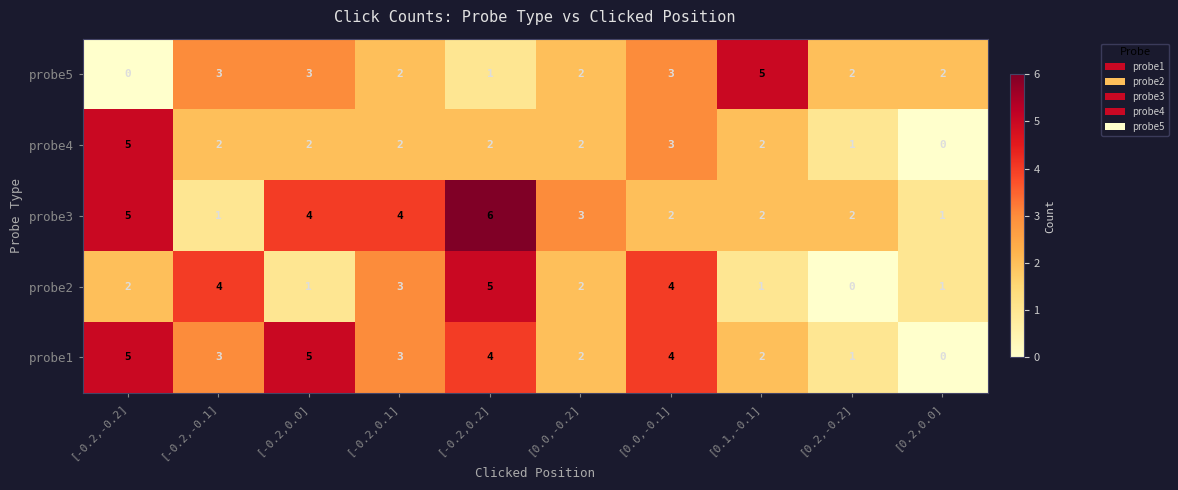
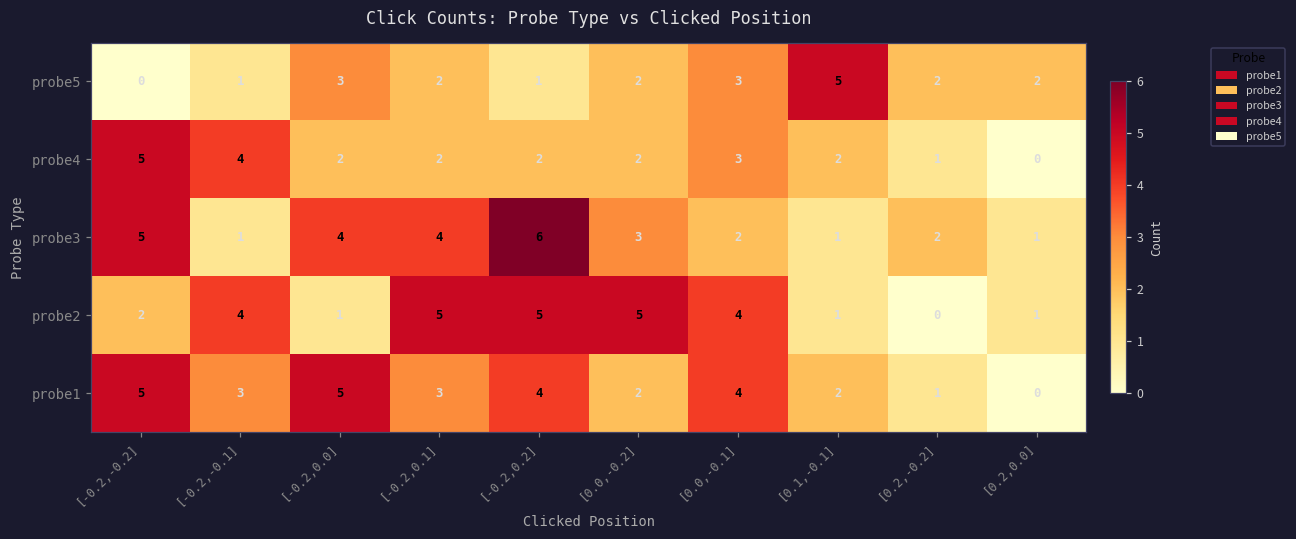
  {
    "probe5": {
-     "[-0.2,-0.1]": 3,
+     "[-0.2,-0.1]": 1,
      "[-0.2,0.0]": 3,
      "[-0.2,0.1]": 2,
      "[-0.2,0.2]": 1,
      "[0.0,-0.2]": 2,
      "[0.0,-0.1]": 3,
      "[0.1,-0.1]": 5,
      "[0.2,-0.2]": 2,
      "[0.2,0.0]": 2
    },
    "probe4": {
      "[-0.2,-0.2]": 5,
-     "[-0.2,-0.1]": 2,
+     "[-0.2,-0.1]": 4,
      "[-0.2,0.0]": 2,
      "[-0.2,0.1]": 2,
      "[-0.2,0.2]": 2,
      "[0.0,-0.2]": 2,
      "[0.0,-0.1]": 3,
      "[0.1,-0.1]": 2,
      "[0.2,-0.2]": 1
    },
    "probe3": {
      "[-0.2,-0.2]": 5,
      "[-0.2,-0.1]": 1,
      "[-0.2,0.0]": 4,
      "[-0.2,0.1]": 4,
      "[-0.2,0.2]": 6,
      "[0.0,-0.2]": 3,
      "[0.0,-0.1]": 2,
-     "[0.1,-0.1]": 2,
+     "[0.1,-0.1]": 1,
      "[0.2,-0.2]": 2,
      "[0.2,0.0]": 1
    },
    "probe2": {
      "[-0.2,-0.2]": 2,
      "[-0.2,-0.1]": 4,
      "[-0.2,0.0]": 1,
-     "[-0.2,0.1]": 3,
+     "[-0.2,0.1]": 5,
      "[-0.2,0.2]": 5,
-     "[0.0,-0.2]": 2,
+     "[0.0,-0.2]": 5,
      "[0.0,-0.1]": 4,
      "[0.1,-0.1]": 1,
      "[0.2,0.0]": 1
    },
    "probe1": {
      "[-0.2,-0.2]": 5,
      "[-0.2,-0.1]": 3,
      "[-0.2,0.0]": 5,
      "[-0.2,0.1]": 3,
      "[-0.2,0.2]": 4,
      "[0.0,-0.2]": 2,
      "[0.0,-0.1]": 4,
      "[0.1,-0.1]": 2,
      "[0.2,-0.2]": 1
    }
  }
